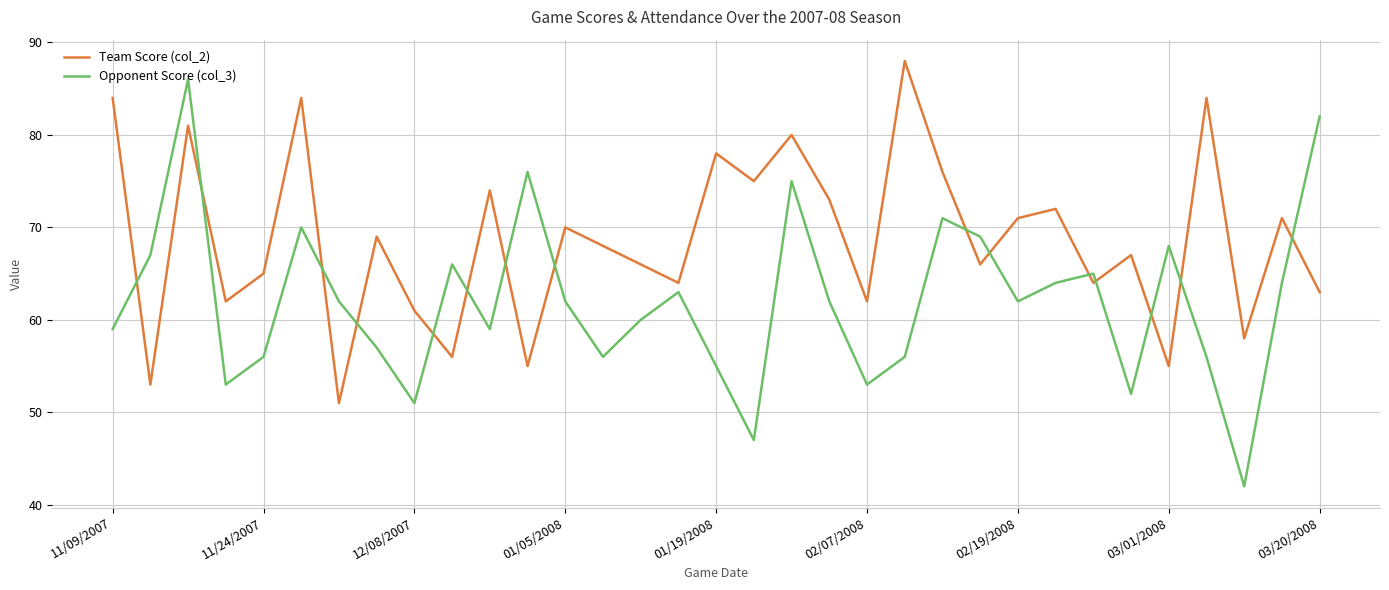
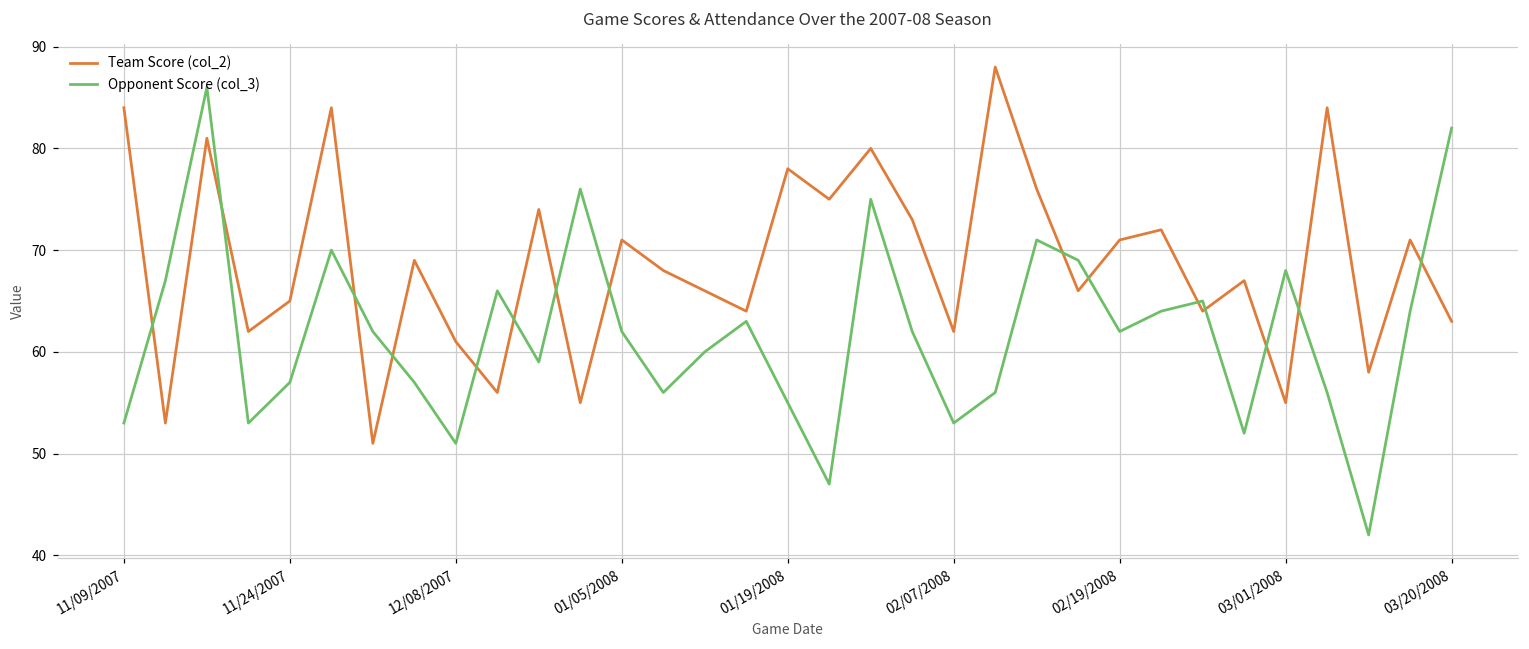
  {
    "Team Score (col_2)": {
      "11/09/2007": 84,
      "11/24/2007": 65,
      "12/08/2007": 61,
-     "01/05/2008": 70,
+     "01/05/2008": 71,
      "01/19/2008": 78,
      "02/07/2008": 62,
      "02/19/2008": 71,
      "03/01/2008": 55,
      "03/20/2008": 63
    },
    "Opponent Score (col_3)": {
-     "11/09/2007": 59,
-     "11/24/2007": 56,
+     "11/09/2007": 53,
+     "11/24/2007": 57,
      "12/08/2007": 51,
      "01/05/2008": 62,
      "01/19/2008": 55,
      "02/07/2008": 53,
      "02/19/2008": 62,
      "03/01/2008": 68,
      "03/20/2008": 82
    }
  }
